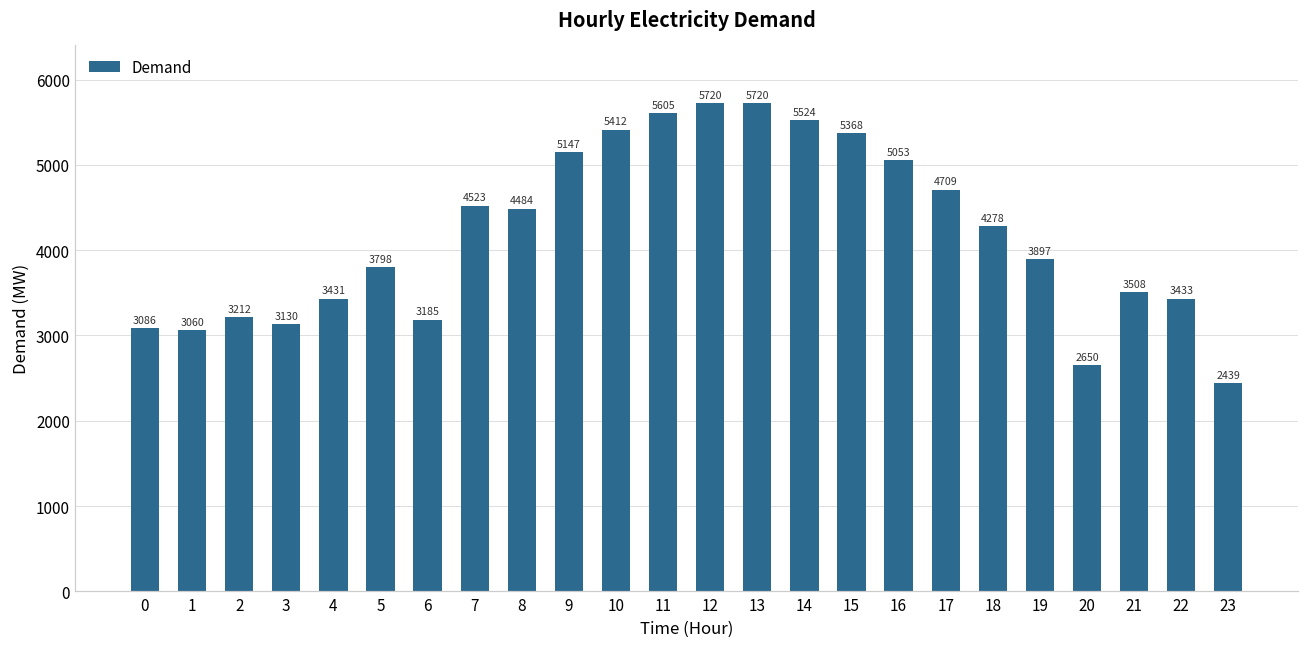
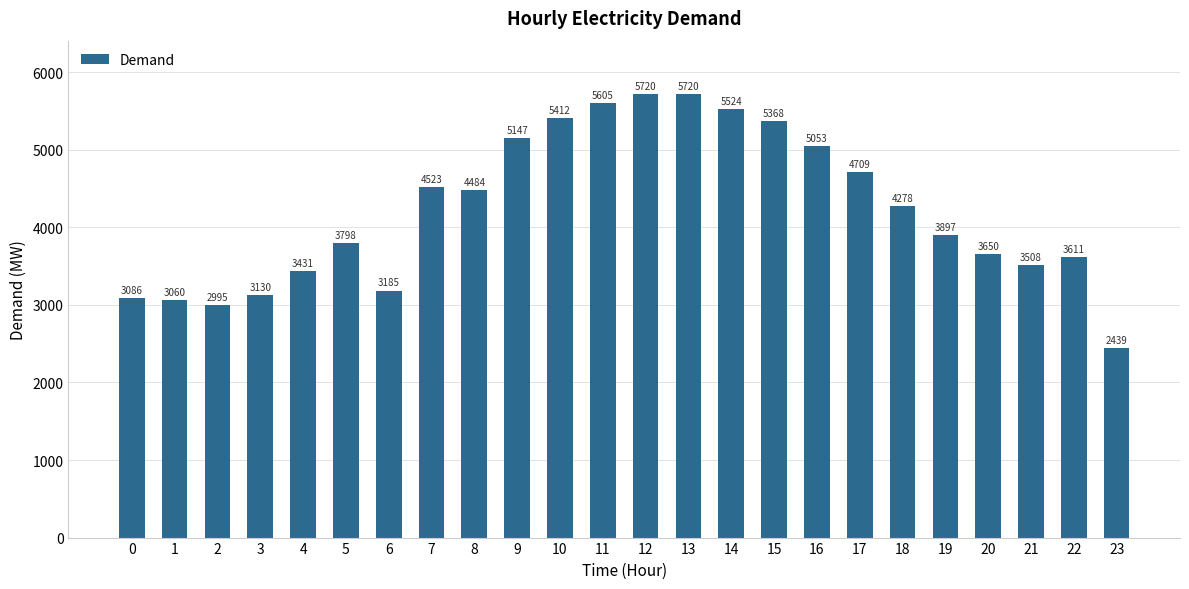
  {
    "0": 3086,
    "1": 3060,
-   "2": 3212,
+   "2": 2995,
    "3": 3130,
    "4": 3431,
    "5": 3798,
    "6": 3185,
    "7": 4523,
    "8": 4484,
    "9": 5147,
    "10": 5412,
    "11": 5605,
    "12": 5720,
    "13": 5720,
    "14": 5524,
    "15": 5368,
    "16": 5053,
    "17": 4709,
    "18": 4278,
    "19": 3897,
-   "20": 2650,
+   "20": 3650,
    "21": 3508,
-   "22": 3433
+   "22": 3611
  }
